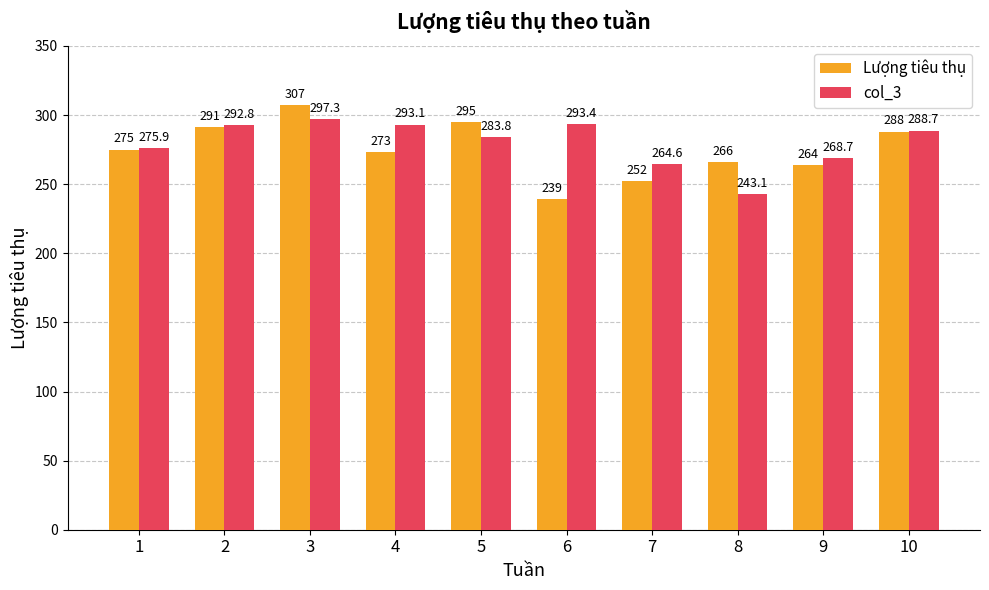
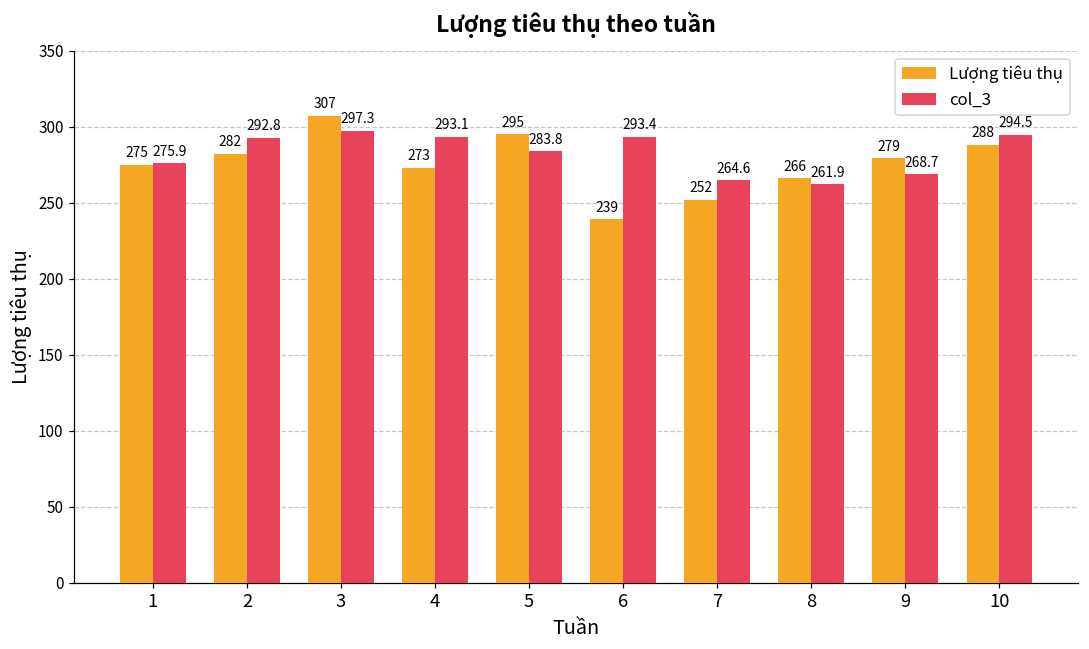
  {
    "Lượng tiêu thụ": {
      "1": 275,
-     "2": 291,
+     "2": 282,
      "3": 307,
      "4": 273,
      "5": 295,
      "6": 239,
      "7": 252,
      "8": 266,
-     "9": 264,
+     "9": 279,
      "10": 288
    },
    "col_3": {
      "1": 275.9,
      "2": 292.8,
      "3": 297.3,
      "4": 293.1,
      "5": 283.8,
      "6": 293.4,
      "7": 264.6,
-     "8": 243.1,
+     "8": 261.9,
      "9": 268.7,
-     "10": 289
+     "10": 295
    }
  }
